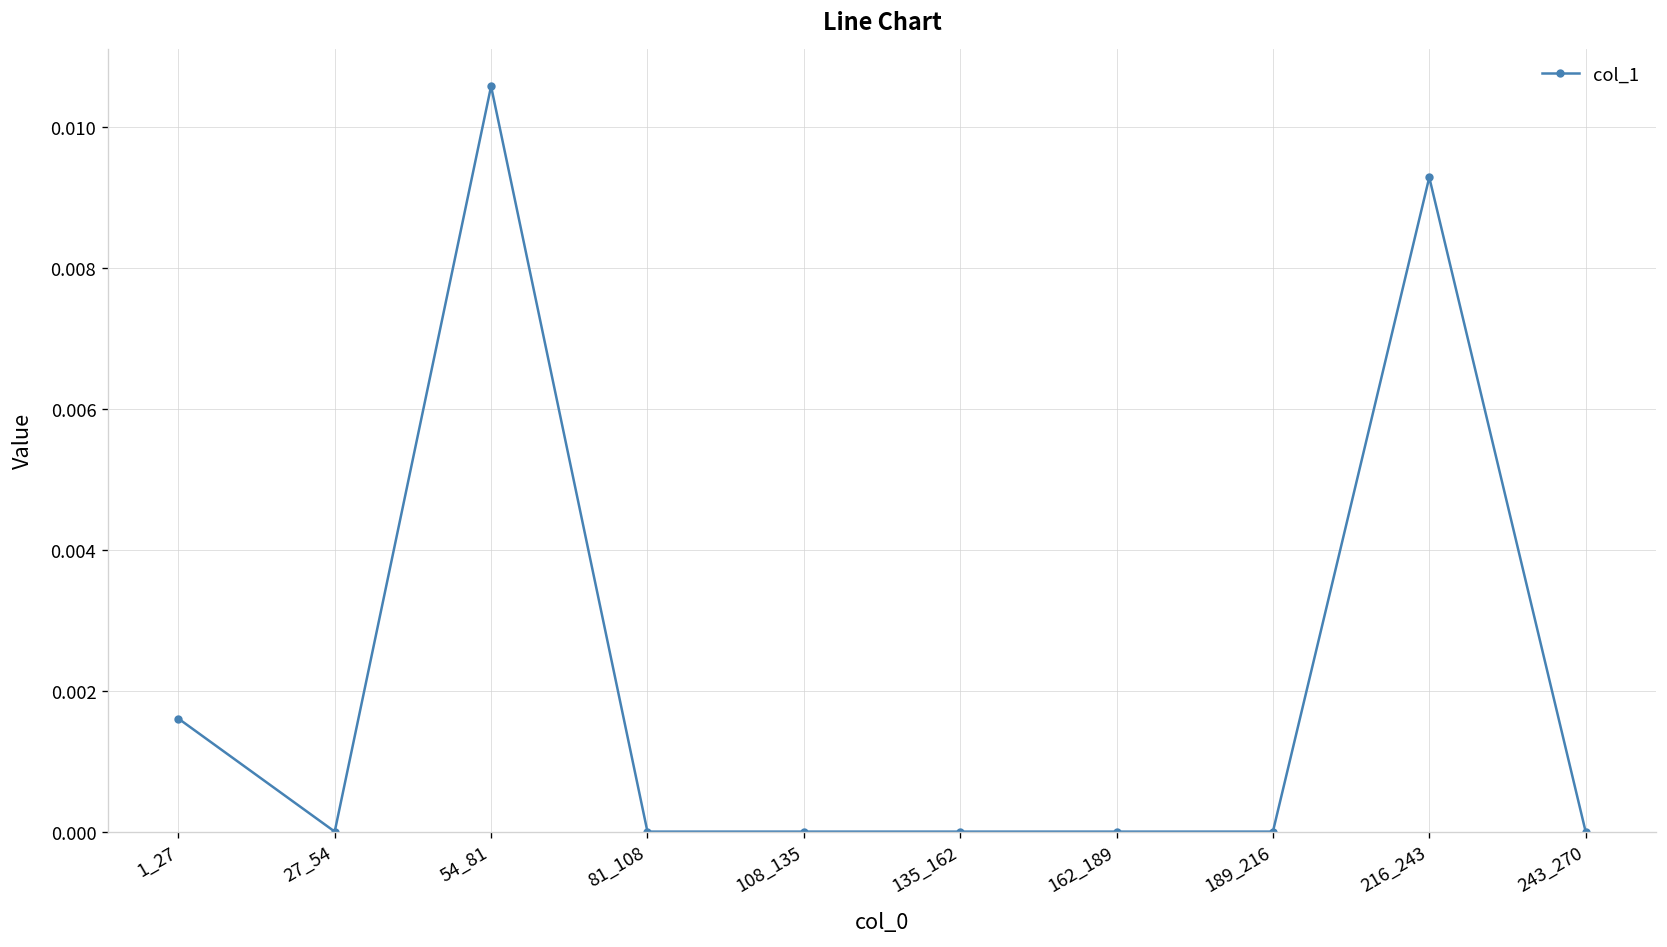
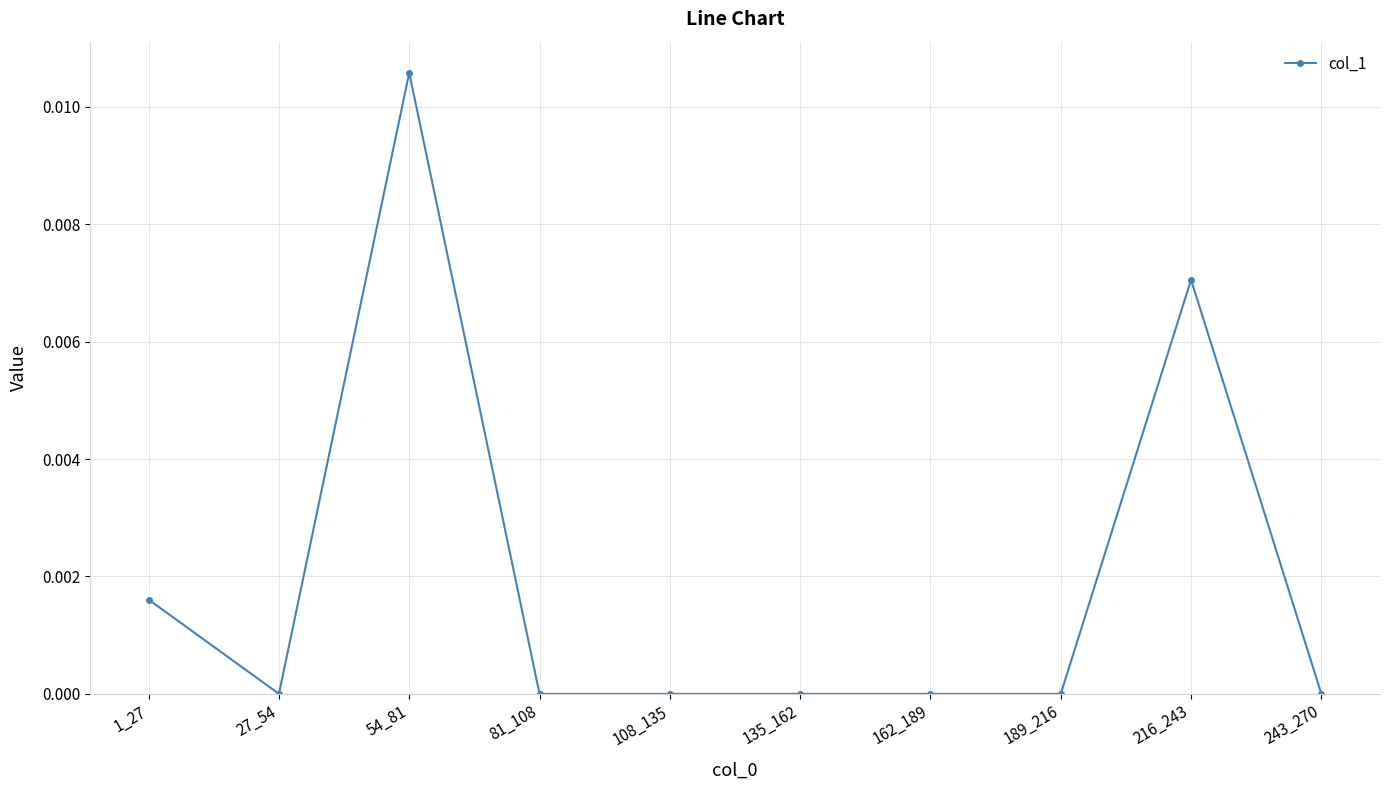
  {
    "1_27": 0.0016,
    "27_54": 0.0000,
    "54_81": 0.0106,
    "81_108": 0.0000,
    "108_135": 0.0000,
    "135_162": 0.0000,
    "162_189": 0.0000,
    "189_216": 0.0000,
-   "216_243": 0.0093,
+   "216_243": 0.0071,
    "243_270": 0.0000
  }
